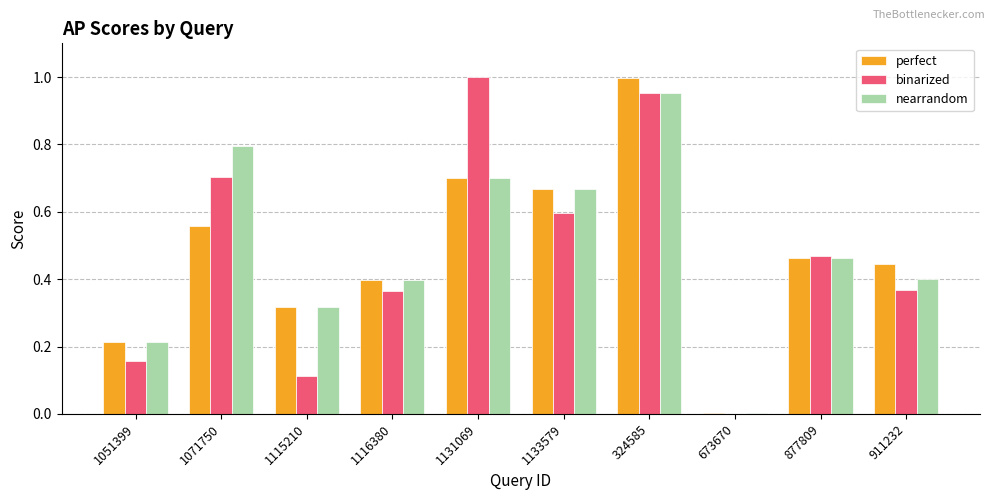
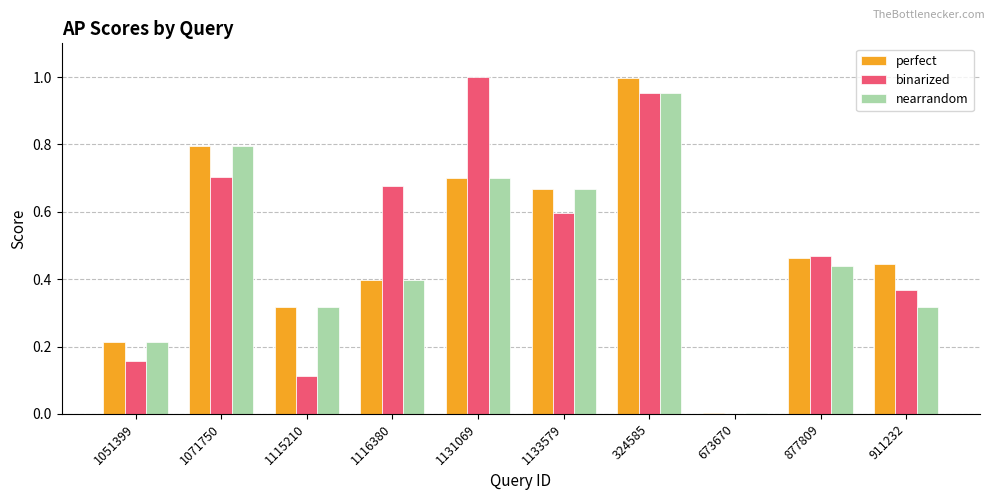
  {
    "perfect": {
      "1051399": 0.21,
-     "1071750": 0.56,
+     "1071750": 0.79,
      "1115210": 0.32,
      "1116380": 0.40,
      "1131069": 0.70,
      "1133579": 0.67,
      "324585": 1.00,
      "877809": 0.46,
      "911232": 0.44
    },
    "binarized": {
      "1051399": 0.16,
      "1071750": 0.70,
      "1115210": 0.11,
-     "1116380": 0.37,
+     "1116380": 0.68,
      "1131069": 1.00,
      "1133579": 0.60,
      "324585": 0.95,
      "877809": 0.47,
      "911232": 0.37
    },
    "nearrandom": {
      "1051399": 0.21,
      "1071750": 0.79,
      "1115210": 0.32,
      "1116380": 0.40,
      "1131069": 0.70,
      "1133579": 0.67,
      "324585": 0.95,
-     "877809": 0.46,
-     "911232": 0.40
+     "877809": 0.44,
+     "911232": 0.32
    }
  }
